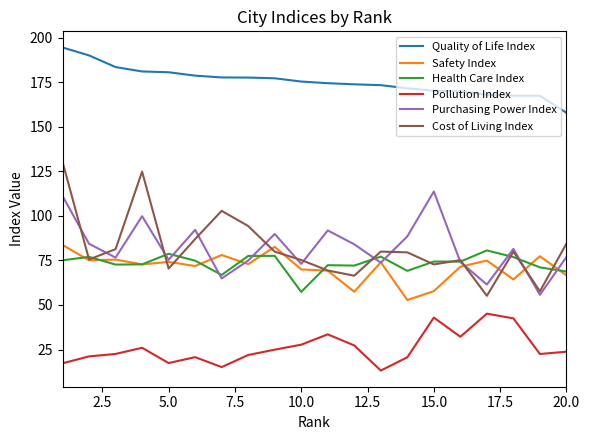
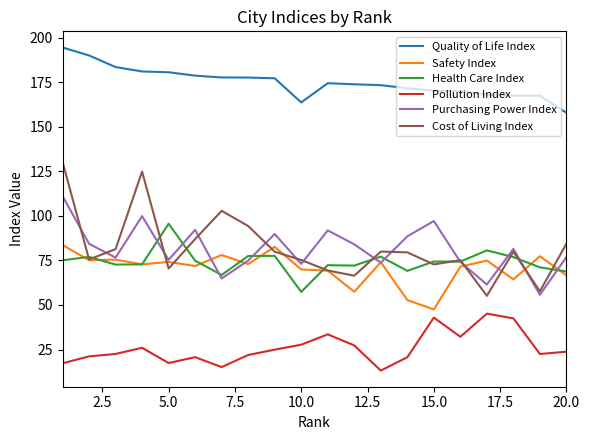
  {
    "Quality of Life Index": {
      "5.0": 181,
-     "10.0": 175,
+     "10.0": 164,
      "20.0": 158
    },
    "Safety Index": {
      "10.0": 70,
-     "15.0": 58,
+     "15.0": 47,
      "20.0": 67
    },
    "Health Care Index": {
-     "5.0": 79,
+     "5.0": 96,
      "10.0": 57,
      "15.0": 74,
      "20.0": 69
    },
    "Pollution Index": {
      "5.0": 17,
      "10.0": 28,
      "15.0": 43,
      "20.0": 24
    },
    "Purchasing Power Index": {
      "10.0": 73,
-     "15.0": 114,
+     "15.0": 97,
      "20.0": 77
    },
    "Cost of Living Index": {
      "5.0": 70,
      "10.0": 75,
      "15.0": 73,
      "20.0": 84
    }
  }
